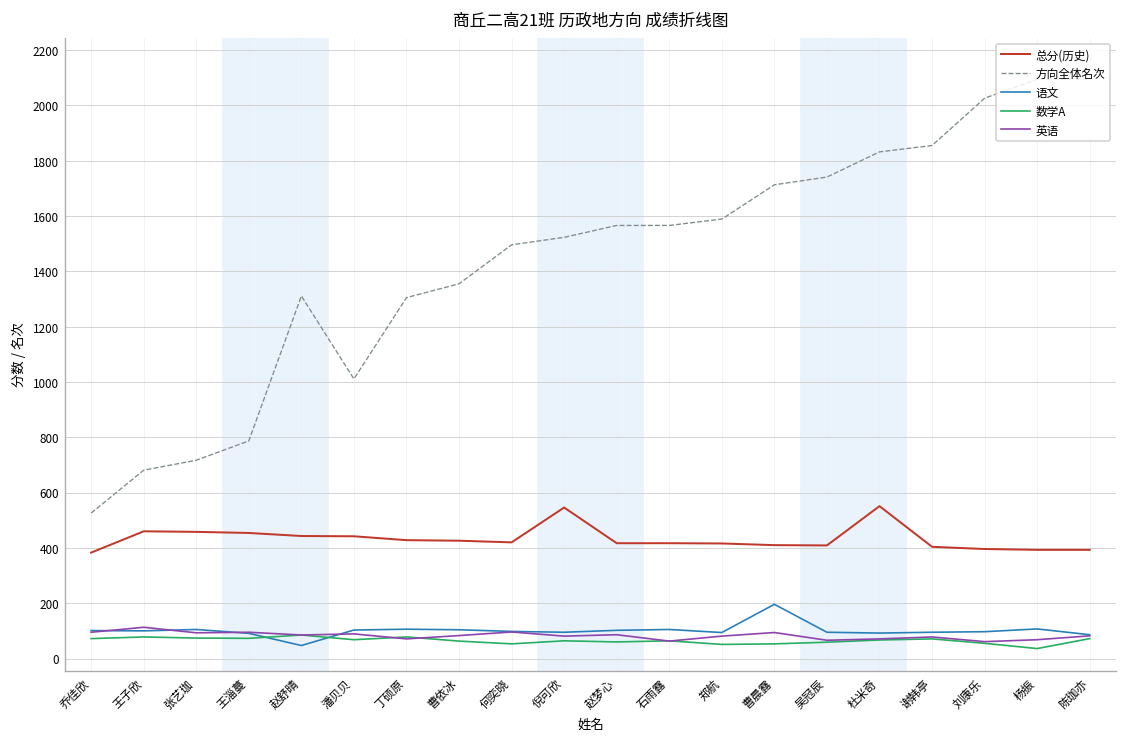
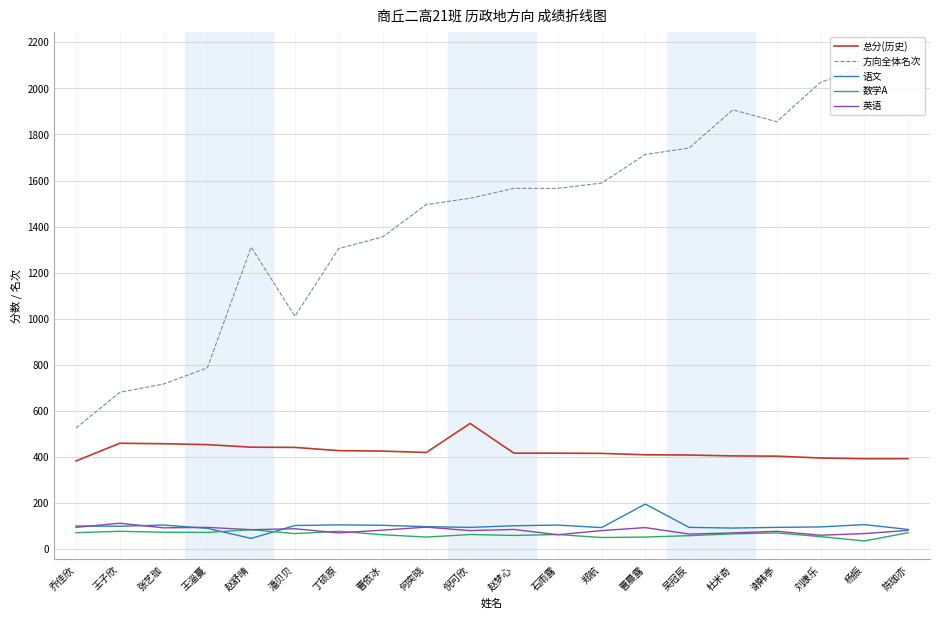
  {
    "总分(历史)": {
      "乔佳欣": 380,
      "王子欣": 460,
      "张艺珈": 460,
      "王淄蔓": 450,
      "赵舒晴": 440,
      "潘贝贝": 440,
      "丁硕原": 430,
      "曹依冰": 430,
      "何奕晓": 420,
      "倪可欣": 550,
      "赵梦心": 420,
      "石雨露": 420,
      "郑航": 420,
      "曹晨露": 410,
      "吴冠辰": 410,
-     "杜米奇": 550,
+     "杜米奇": 410,
      "谢韩亭": 400,
      "刘康乐": 400,
      "杨振": 390,
      "陈珈亦": 390
    },
    "方向全体名次": {
      "乔佳欣": 530,
      "王子欣": 680,
      "张艺珈": 720,
      "王淄蔓": 790,
      "赵舒晴": 1310,
      "潘贝贝": 1010,
      "丁硕原": 1310,
      "曹依冰": 1360,
      "何奕晓": 1500,
      "倪可欣": 1520,
      "赵梦心": 1570,
      "石雨露": 1570,
      "郑航": 1590,
      "曹晨露": 1710,
      "吴冠辰": 1740,
-     "杜米奇": 1830,
+     "杜米奇": 1910,
      "谢韩亭": 1860,
      "刘康乐": 2030
    },
    "语文": {
      "王子欣": 100,
      "张艺珈": 110,
      "赵舒晴": 50,
      "潘贝贝": 100,
      "丁硕原": 110,
      "曹依冰": 100,
      "倪可欣": 100,
      "赵梦心": 100,
      "石雨露": 110,
      "郑航": 90,
      "曹晨露": 200,
      "吴冠辰": 100,
      "杜米奇": 90,
      "谢韩亭": 100,
      "刘康乐": 100,
      "杨振": 110
    },
    "数学A": {
      "乔佳欣": 70,
      "王子欣": 80,
      "张艺珈": 70,
      "王淄蔓": 70,
      "潘贝贝": 70,
      "曹依冰": 60,
      "何奕晓": 50,
      "倪可欣": 60,
      "赵梦心": 60,
      "郑航": 50,
      "曹晨露": 50,
      "杨振": 40
    },
    "英语": {
      "王子欣": 110,
      "张艺珈": 90,
      "潘贝贝": 90,
      "曹依冰": 80,
      "倪可欣": 80,
      "赵梦心": 90,
      "郑航": 80,
      "曹晨露": 90,
      "杨振": 70
    }
  }
